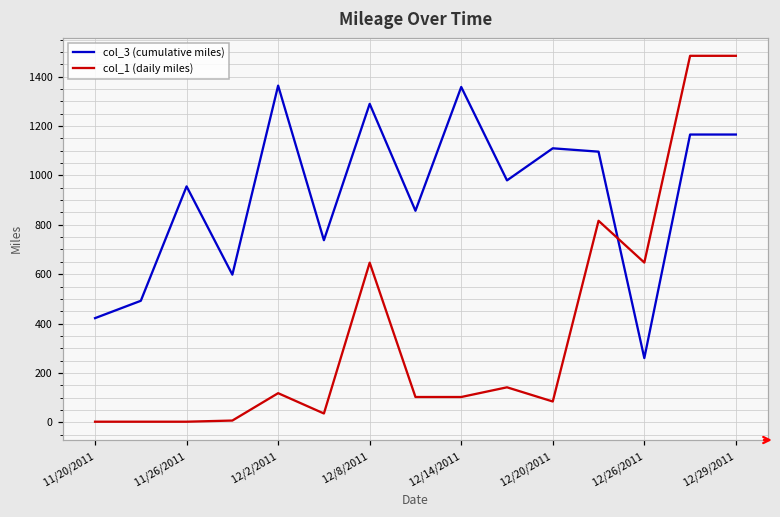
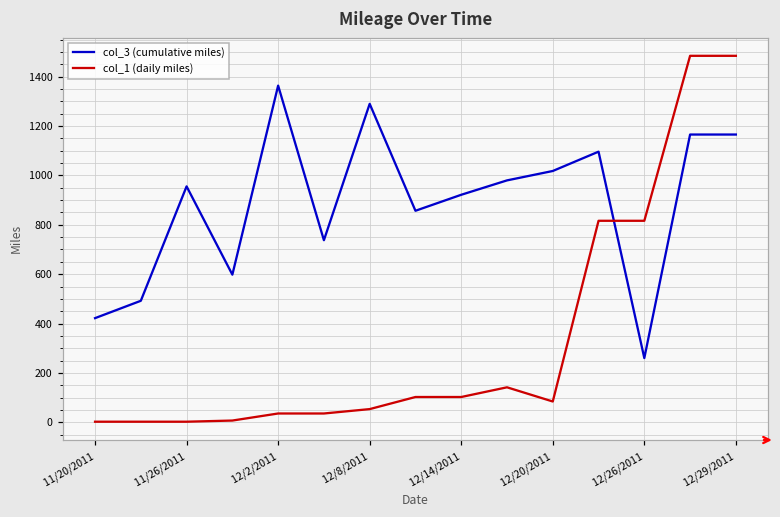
  {
    "col_3 (cumulative miles)": {
      "11/20/2011": 420,
      "11/26/2011": 960,
      "12/2/2011": 1360,
      "12/8/2011": 1290,
-     "12/14/2011": 1360,
-     "12/20/2011": 1110,
+     "12/14/2011": 920,
+     "12/20/2011": 1020,
      "12/26/2011": 260,
      "12/29/2011": 1170
    },
    "col_1 (daily miles)": {
      "11/20/2011": 0,
      "11/26/2011": 0,
-     "12/2/2011": 120,
-     "12/8/2011": 650,
+     "12/2/2011": 40,
+     "12/8/2011": 50,
      "12/14/2011": 100,
      "12/20/2011": 80,
-     "12/26/2011": 650,
+     "12/26/2011": 820,
      "12/29/2011": 1480
    }
  }
